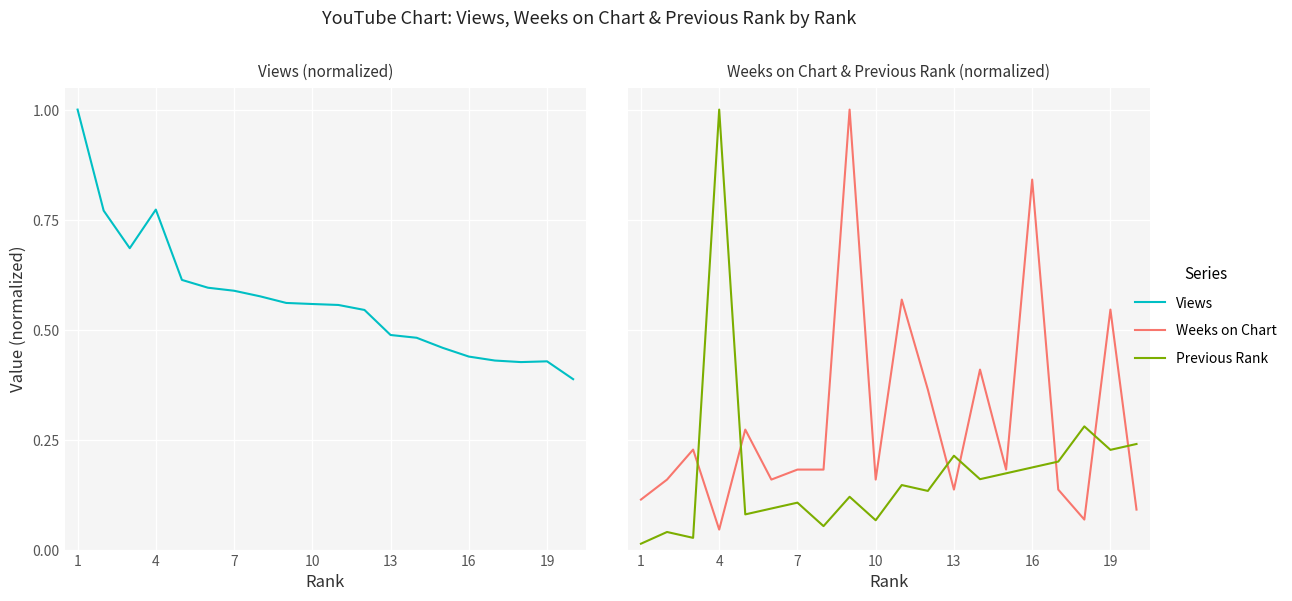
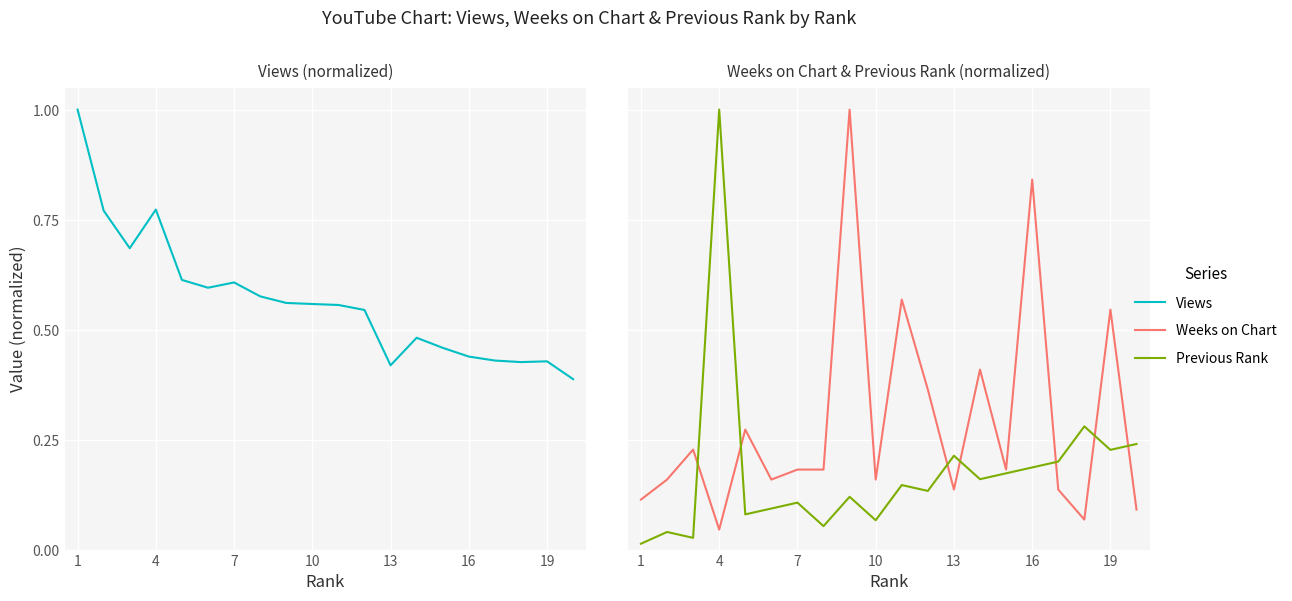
  {
    "Views (normalized)": {
      "1": 1.00,
      "4": 0.77,
-     "7": 0.59,
+     "7": 0.61,
      "10": 0.56,
-     "13": 0.49,
+     "13": 0.42,
      "16": 0.44,
      "19": 0.43
    }
  }
